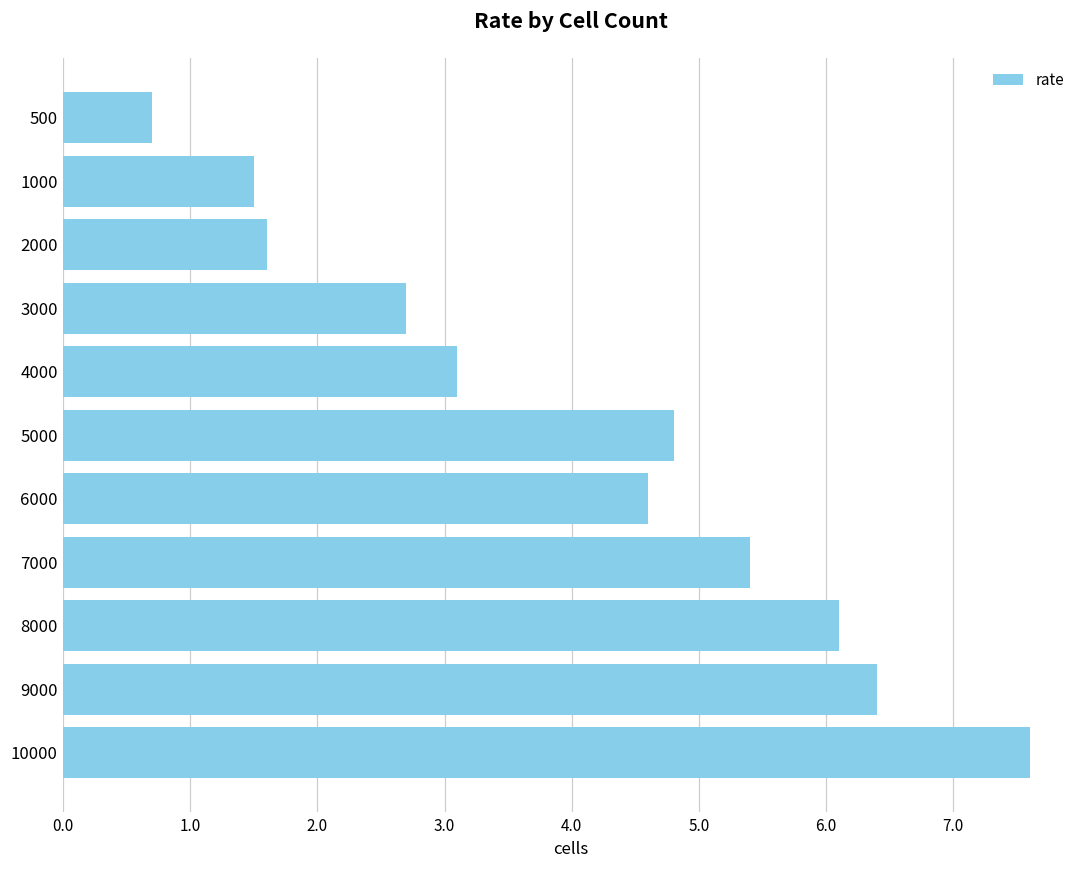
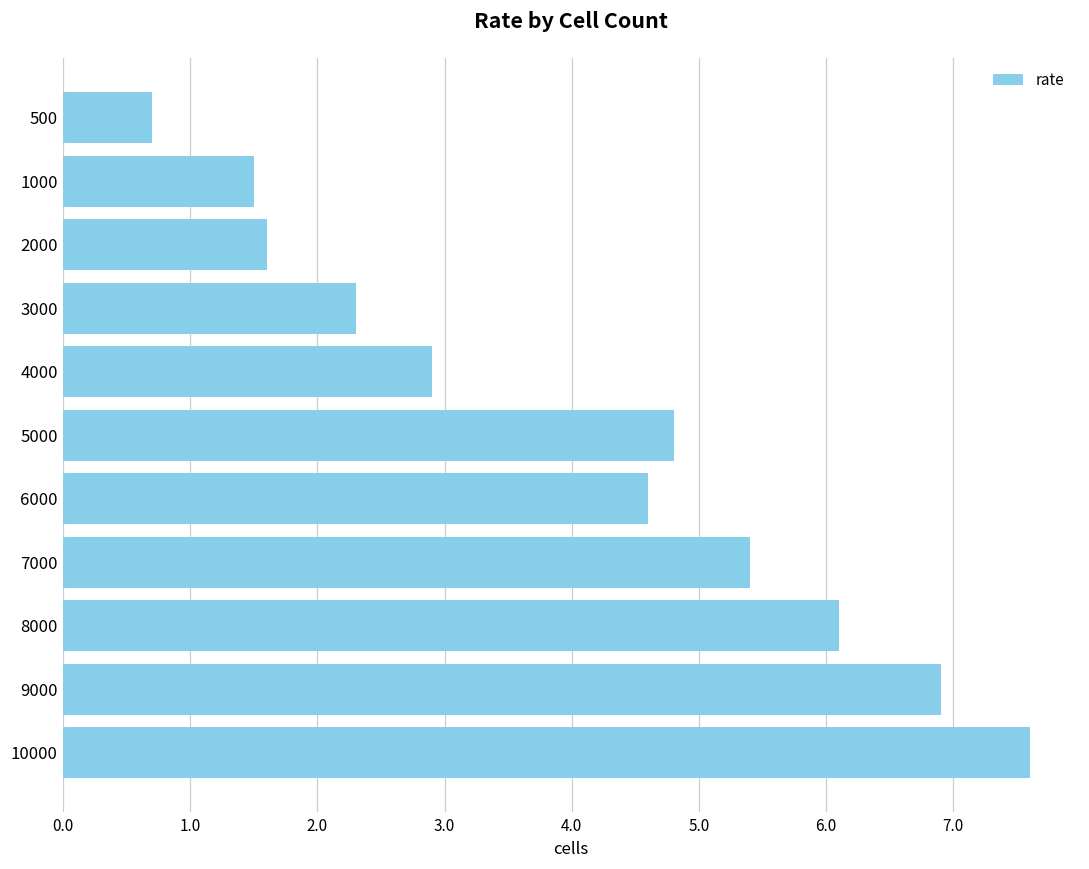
  {
    "500": 0.7,
    "1000": 1.5,
    "2000": 1.6,
-   "3000": 2.7,
-   "4000": 3.1,
+   "3000": 2.3,
+   "4000": 2.9,
    "5000": 4.8,
    "6000": 4.6,
    "7000": 5.4,
    "8000": 6.1,
-   "9000": 6.4,
+   "9000": 6.9,
    "10000": 7.6
  }
